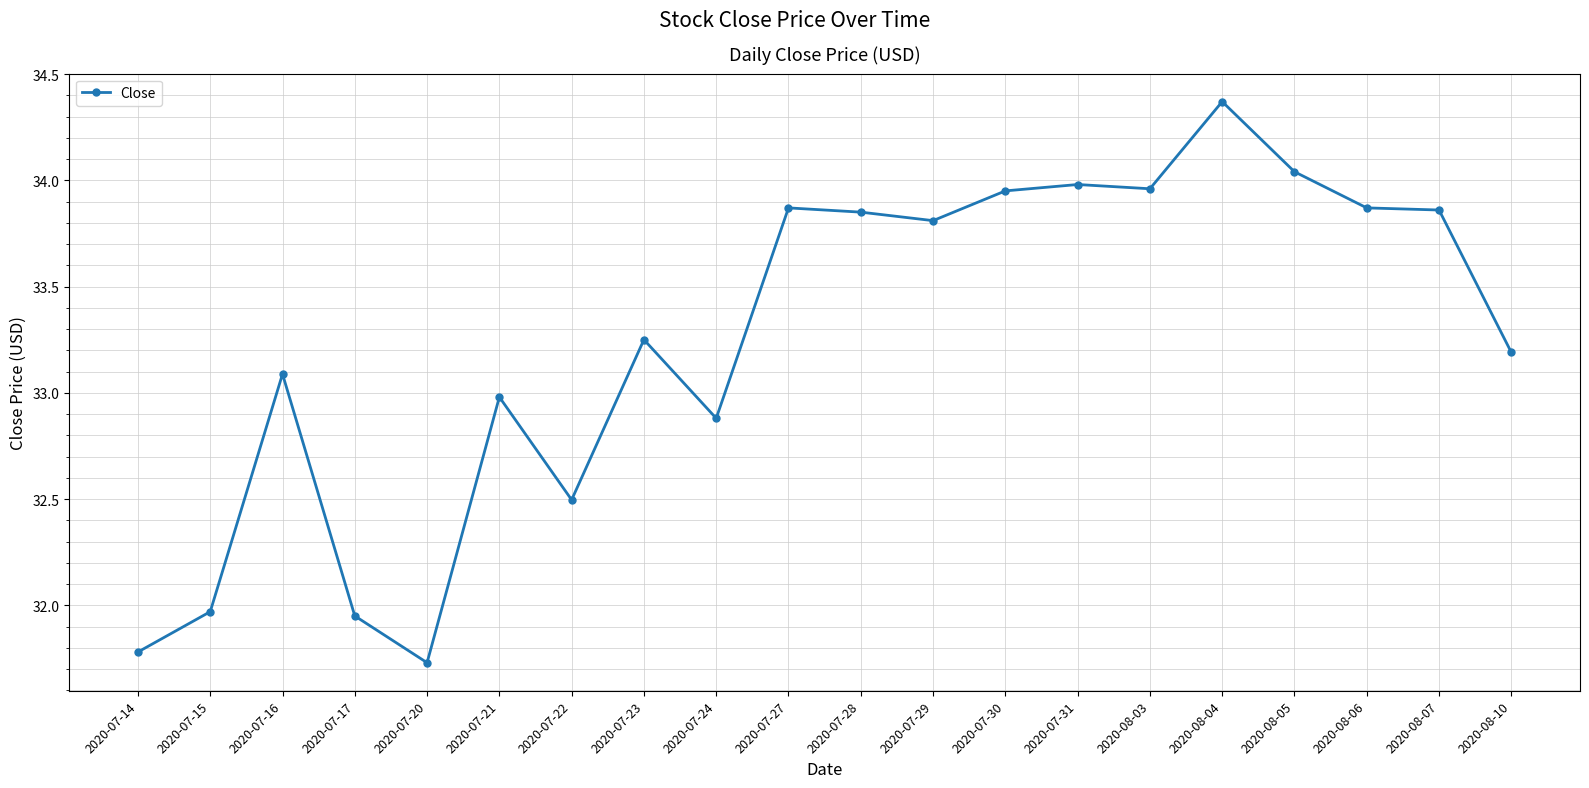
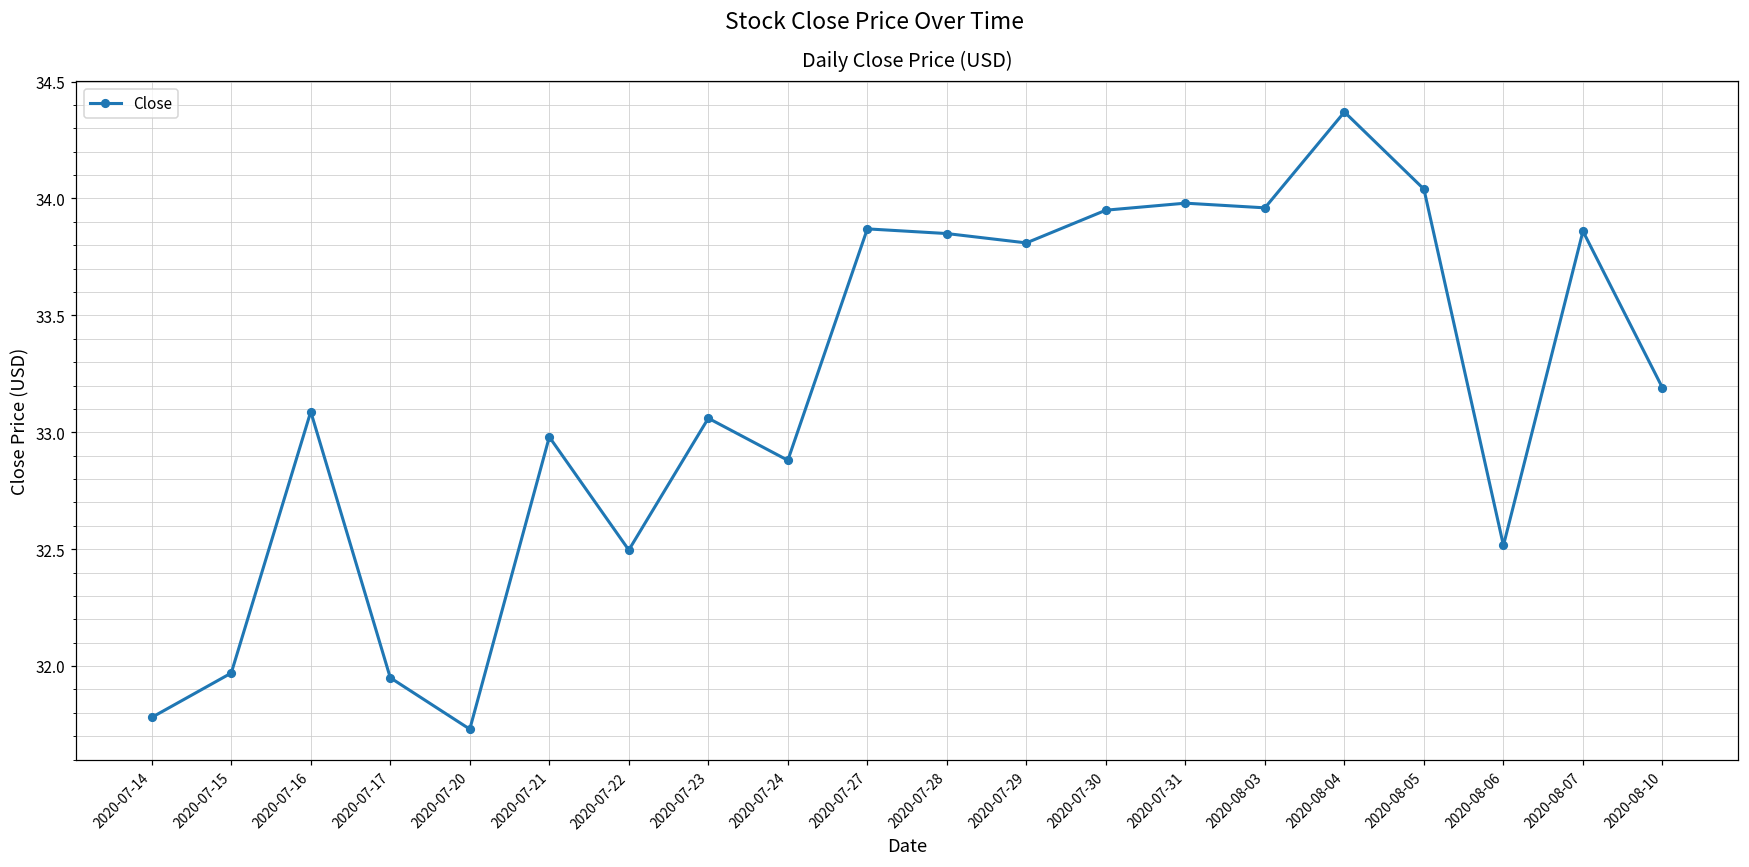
  {
    "2020-07-14": 31.78,
    "2020-07-15": 31.97,
    "2020-07-16": 33.09,
    "2020-07-17": 31.95,
    "2020-07-20": 31.73,
    "2020-07-21": 32.98,
    "2020-07-22": 32.50,
-   "2020-07-23": 33.25,
+   "2020-07-23": 33.06,
    "2020-07-24": 32.88,
    "2020-07-27": 33.87,
    "2020-07-28": 33.85,
    "2020-07-29": 33.81,
    "2020-07-30": 33.95,
    "2020-07-31": 33.98,
    "2020-08-03": 33.96,
    "2020-08-04": 34.37,
    "2020-08-05": 34.04,
-   "2020-08-06": 33.87,
+   "2020-08-06": 32.52,
    "2020-08-07": 33.86,
    "2020-08-10": 33.19
  }
